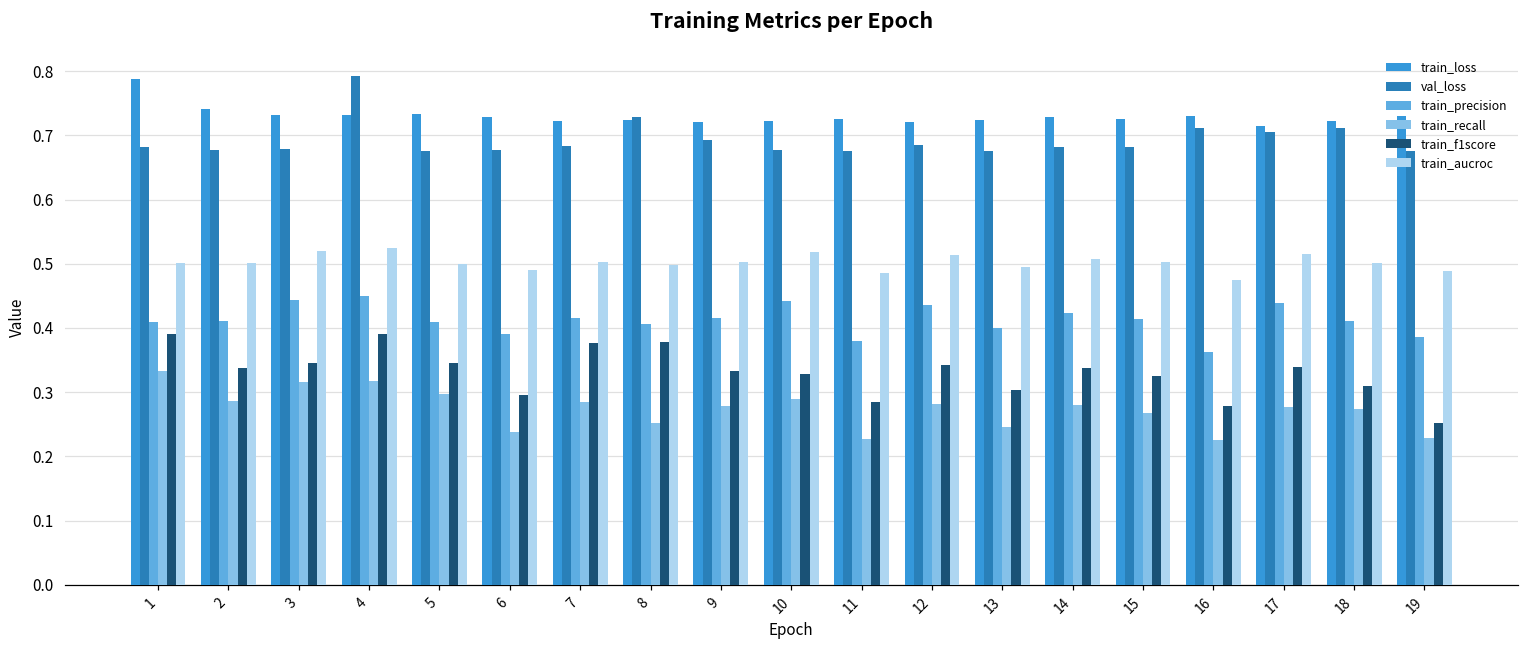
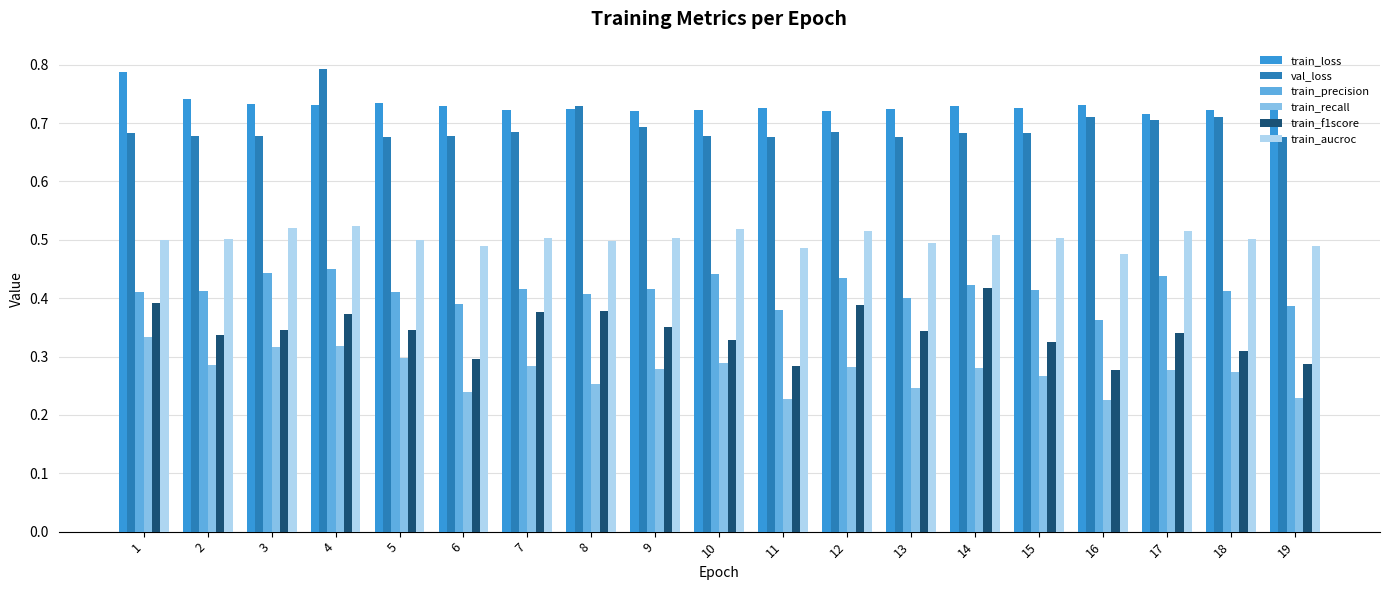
  {
    "train_f1score": {
      "1": 0.39,
      "2": 0.34,
      "3": 0.35,
-     "4": 0.39,
+     "4": 0.37,
      "5": 0.34,
      "6": 0.30,
      "7": 0.38,
      "8": 0.38,
-     "9": 0.33,
+     "9": 0.35,
      "10": 0.33,
      "11": 0.28,
-     "12": 0.34,
-     "13": 0.30,
-     "14": 0.34,
+     "12": 0.39,
+     "13": 0.34,
+     "14": 0.42,
      "15": 0.32,
      "16": 0.28,
      "17": 0.34,
      "18": 0.31,
-     "19": 0.25
+     "19": 0.29
    }
  }
